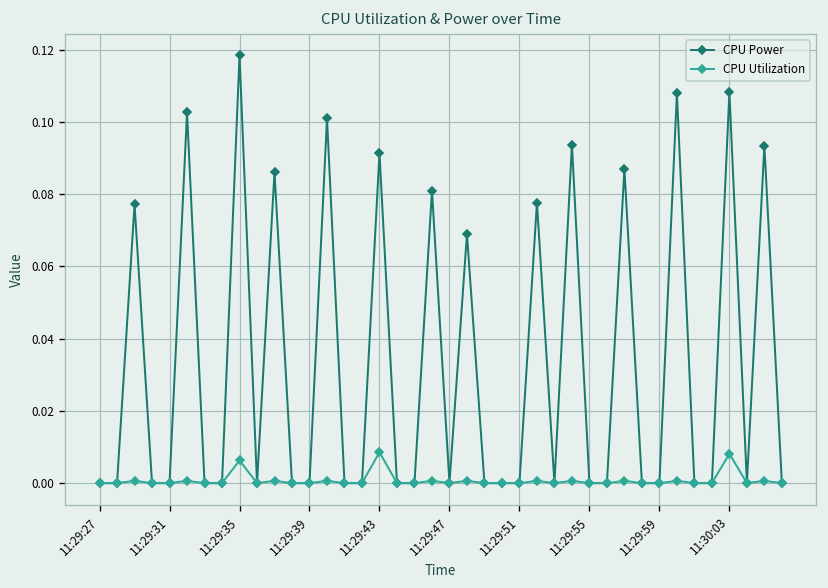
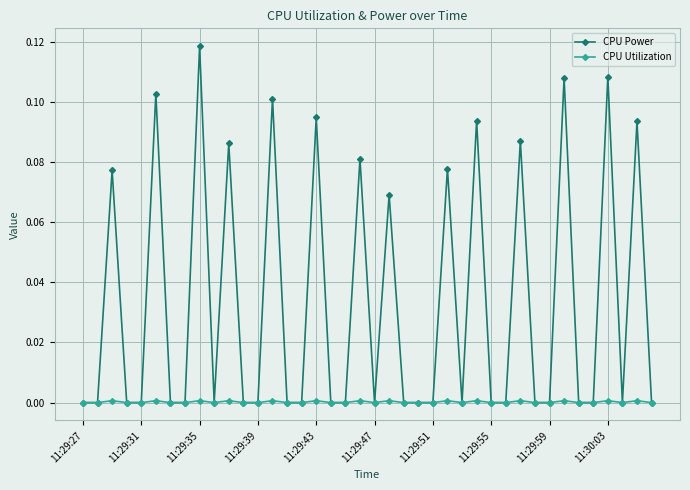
  {
    "CPU Power": {
      "11:29:35": 0.118,
-     "11:29:43": 0.091,
+     "11:29:43": 0.095,
      "11:30:03": 0.108
    },
    "CPU Utilization": {
-     "11:29:35": 0.006,
-     "11:29:43": 0.009,
-     "11:30:03": 0.008
+     "11:29:35": 0.001,
+     "11:29:43": 0.001,
+     "11:30:03": 0.001
    }
  }
